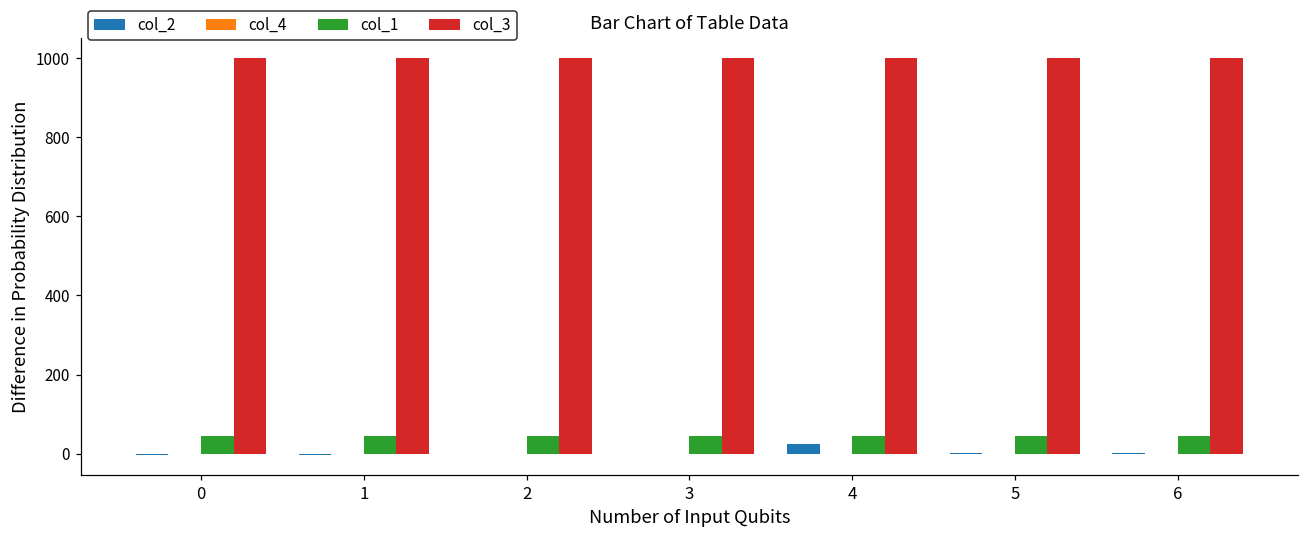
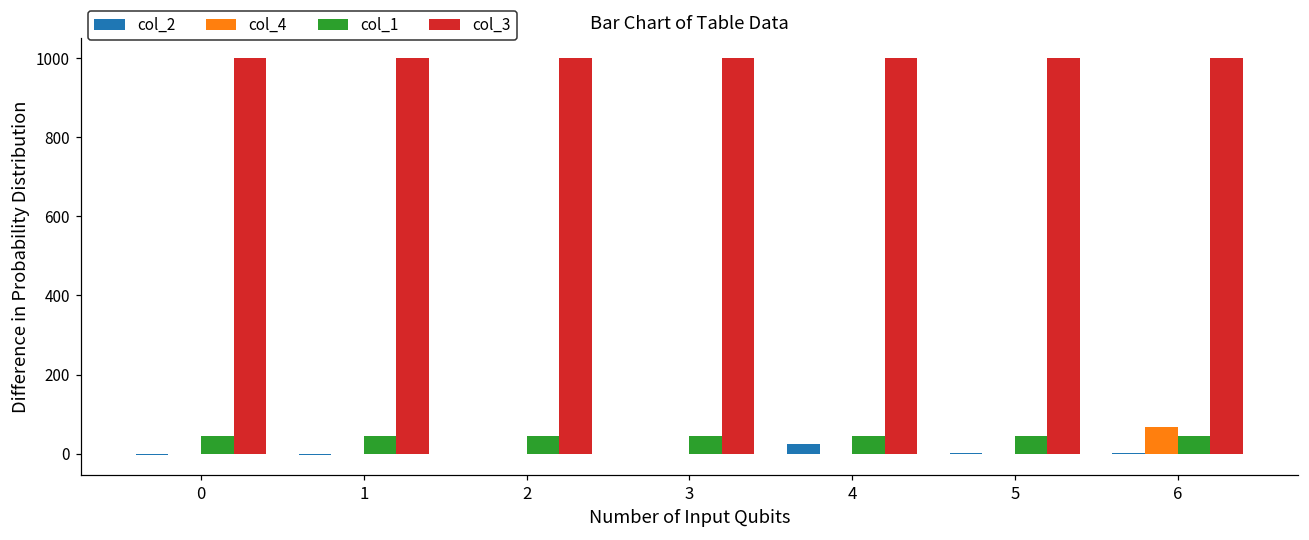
  {
    "col_2": {
      "3": 0,
      "4": 30
    },
    "col_4": {
-     "6": 0
+     "6": 70
    },
    "col_1": {
      "0": 50,
      "1": 50,
      "2": 50,
      "3": 50,
      "4": 50,
      "5": 50,
      "6": 50
    },
    "col_3": {
      "0": 1000,
      "1": 1000,
      "2": 1000,
      "3": 1000,
      "4": 1000,
      "5": 1000,
      "6": 1000
    }
  }
